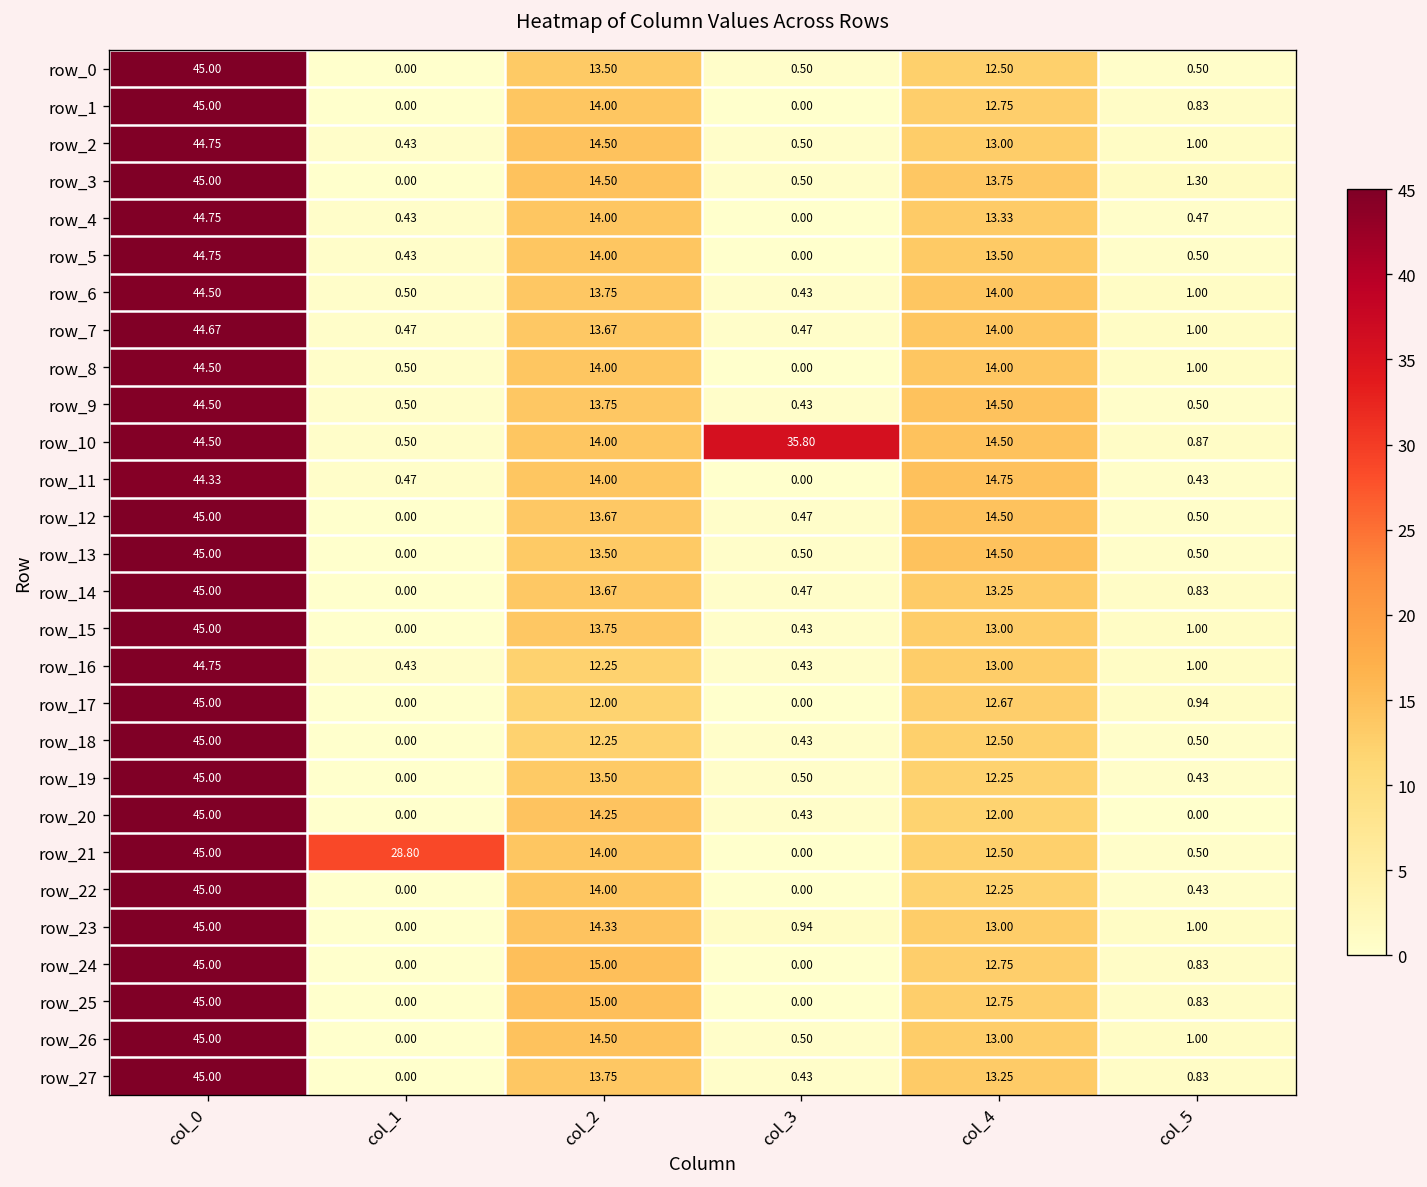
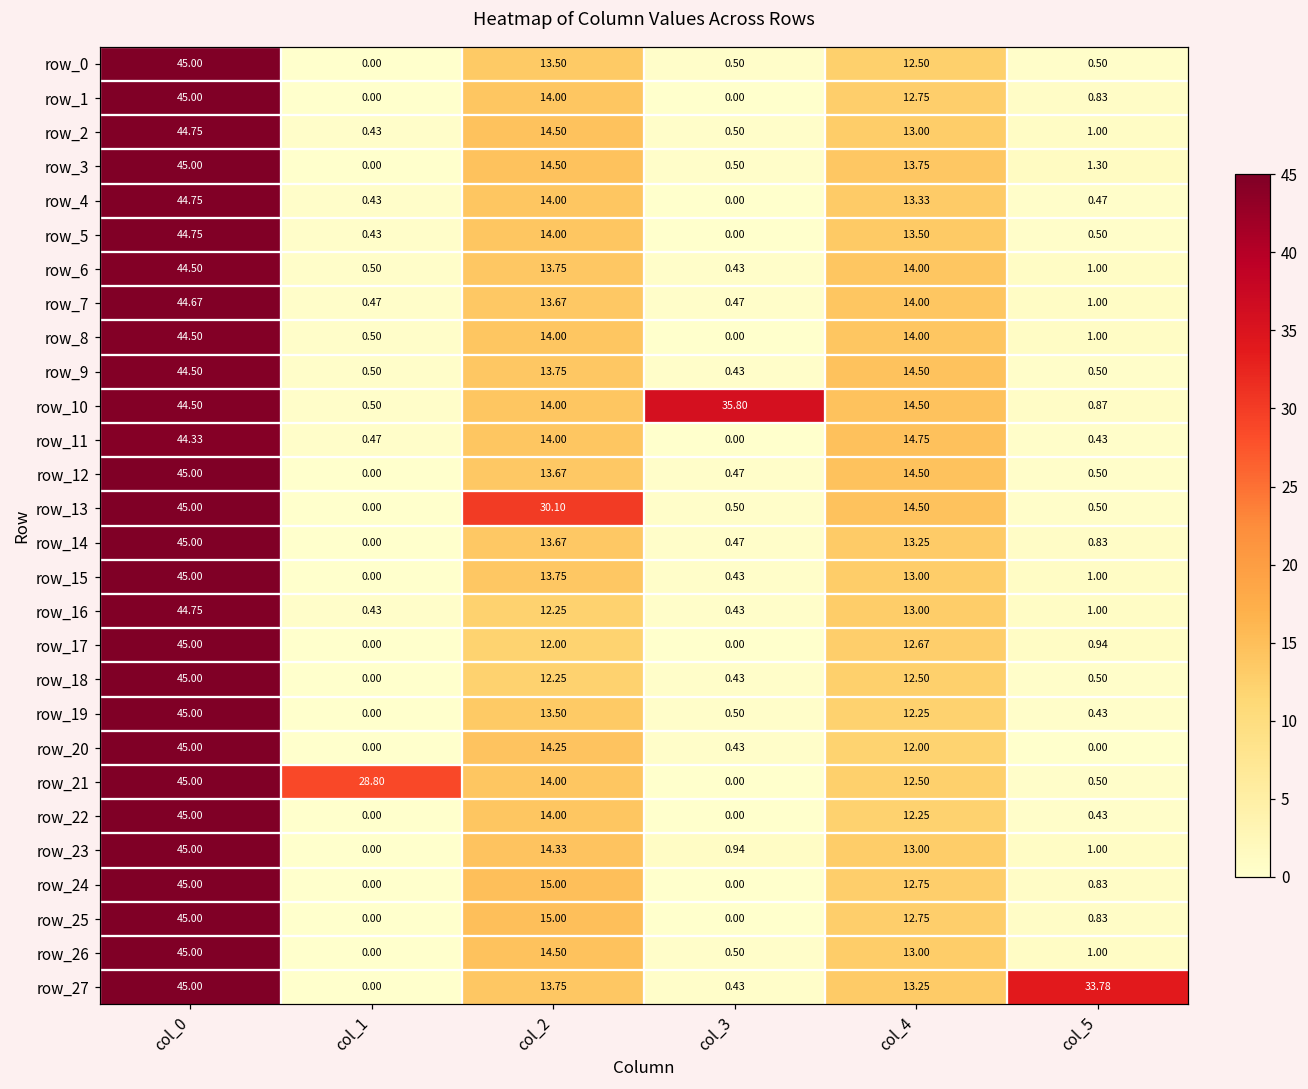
  {
    "row_0": {
      "col_0": 45.00,
      "col_1": 0.00,
      "col_2": 13.50,
      "col_3": 0.50,
      "col_4": 12.50,
      "col_5": 0.50
    },
    "row_1": {
      "col_0": 45.00,
      "col_1": 0.00,
      "col_2": 14.00,
      "col_3": 0.00,
      "col_4": 12.75,
      "col_5": 0.83
    },
    "row_2": {
      "col_0": 44.75,
      "col_1": 0.43,
      "col_2": 14.50,
      "col_3": 0.50,
      "col_4": 13.00,
      "col_5": 1.00
    },
    "row_3": {
      "col_0": 45.00,
      "col_1": 0.00,
      "col_2": 14.50,
      "col_3": 0.50,
      "col_4": 13.75,
      "col_5": 1.30
    },
    "row_4": {
      "col_0": 44.75,
      "col_1": 0.43,
      "col_2": 14.00,
      "col_3": 0.00,
      "col_4": 13.33,
      "col_5": 0.47
    },
    "row_5": {
      "col_0": 44.75,
      "col_1": 0.43,
      "col_2": 14.00,
      "col_3": 0.00,
      "col_4": 13.50,
      "col_5": 0.50
    },
    "row_6": {
      "col_0": 44.50,
      "col_1": 0.50,
      "col_2": 13.75,
      "col_3": 0.43,
      "col_4": 14.00,
      "col_5": 1.00
    },
    "row_7": {
      "col_0": 44.67,
      "col_1": 0.47,
      "col_2": 13.67,
      "col_3": 0.47,
      "col_4": 14.00,
      "col_5": 1.00
    },
    "row_8": {
      "col_0": 44.50,
      "col_1": 0.50,
      "col_2": 14.00,
      "col_3": 0.00,
      "col_4": 14.00,
      "col_5": 1.00
    },
    "row_9": {
      "col_0": 44.50,
      "col_1": 0.50,
      "col_2": 13.75,
      "col_3": 0.43,
      "col_4": 14.50,
      "col_5": 0.50
    },
    "row_10": {
      "col_0": 44.50,
      "col_1": 0.50,
      "col_2": 14.00,
      "col_3": 35.80,
      "col_4": 14.50,
      "col_5": 0.87
    },
    "row_11": {
      "col_0": 44.33,
      "col_1": 0.47,
      "col_2": 14.00,
      "col_3": 0.00,
      "col_4": 14.75,
      "col_5": 0.43
    },
    "row_12": {
      "col_0": 45.00,
      "col_1": 0.00,
      "col_2": 13.67,
      "col_3": 0.47,
      "col_4": 14.50,
      "col_5": 0.50
    },
    "row_13": {
      "col_0": 45.00,
      "col_1": 0.00,
-     "col_2": 13.50,
+     "col_2": 30.10,
      "col_3": 0.50,
      "col_4": 14.50,
      "col_5": 0.50
    },
    "row_14": {
      "col_0": 45.00,
      "col_1": 0.00,
      "col_2": 13.67,
      "col_3": 0.47,
      "col_4": 13.25,
      "col_5": 0.83
    },
    "row_15": {
      "col_0": 45.00,
      "col_1": 0.00,
      "col_2": 13.75,
      "col_3": 0.43,
      "col_4": 13.00,
      "col_5": 1.00
    },
    "row_16": {
      "col_0": 44.75,
      "col_1": 0.43,
      "col_2": 12.25,
      "col_3": 0.43,
      "col_4": 13.00,
      "col_5": 1.00
    },
    "row_17": {
      "col_0": 45.00,
      "col_1": 0.00,
      "col_2": 12.00,
      "col_3": 0.00,
      "col_4": 12.67,
      "col_5": 0.94
    },
    "row_18": {
      "col_0": 45.00,
      "col_1": 0.00,
      "col_2": 12.25,
      "col_3": 0.43,
      "col_4": 12.50,
      "col_5": 0.50
    },
    "row_19": {
      "col_0": 45.00,
      "col_1": 0.00,
      "col_2": 13.50,
      "col_3": 0.50,
      "col_4": 12.25,
      "col_5": 0.43
    },
    "row_20": {
      "col_0": 45.00,
      "col_1": 0.00,
      "col_2": 14.25,
      "col_3": 0.43,
      "col_4": 12.00,
      "col_5": 0.00
    },
    "row_21": {
      "col_0": 45.00,
      "col_1": 28.80,
      "col_2": 14.00,
      "col_3": 0.00,
      "col_4": 12.50,
      "col_5": 0.50
    },
    "row_22": {
      "col_0": 45.00,
      "col_1": 0.00,
      "col_2": 14.00,
      "col_3": 0.00,
      "col_4": 12.25,
      "col_5": 0.43
    },
    "row_23": {
      "col_0": 45.00,
      "col_1": 0.00,
      "col_2": 14.33,
      "col_3": 0.94,
      "col_4": 13.00,
      "col_5": 1.00
    },
    "row_24": {
      "col_0": 45.00,
      "col_1": 0.00,
      "col_2": 15.00,
      "col_3": 0.00,
      "col_4": 12.75,
      "col_5": 0.83
    },
    "row_25": {
      "col_0": 45.00,
      "col_1": 0.00,
      "col_2": 15.00,
      "col_3": 0.00,
      "col_4": 12.75,
      "col_5": 0.83
    },
    "row_26": {
      "col_0": 45.00,
      "col_1": 0.00,
      "col_2": 14.50,
      "col_3": 0.50,
      "col_4": 13.00,
      "col_5": 1.00
    },
    "row_27": {
      "col_0": 45.00,
      "col_1": 0.00,
      "col_2": 13.75,
      "col_3": 0.43,
      "col_4": 13.25,
-     "col_5": 0.83
+     "col_5": 33.78
    }
  }
